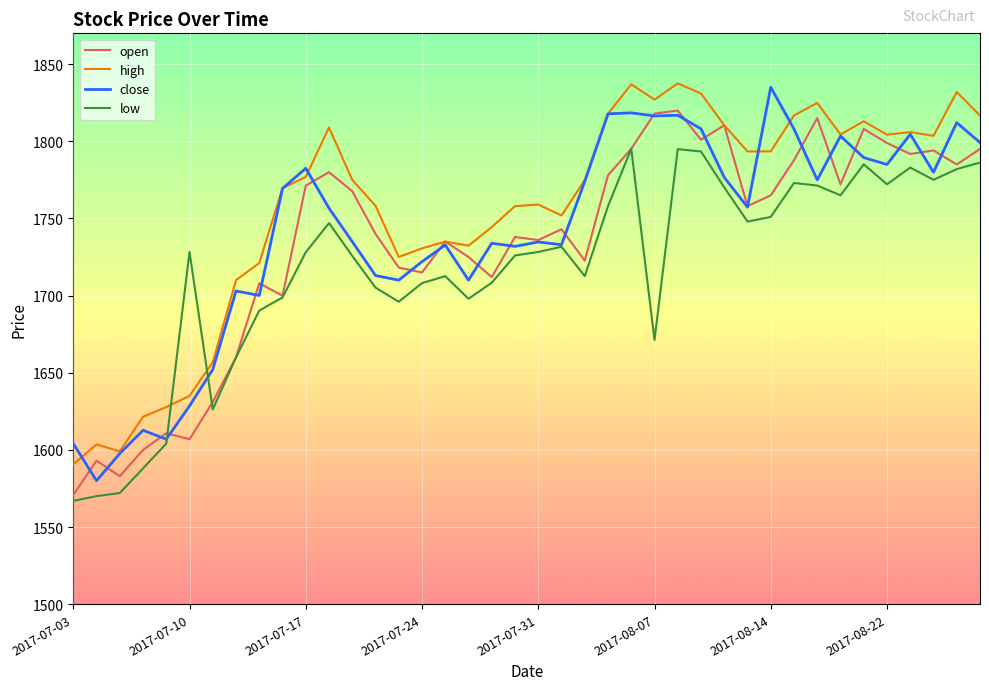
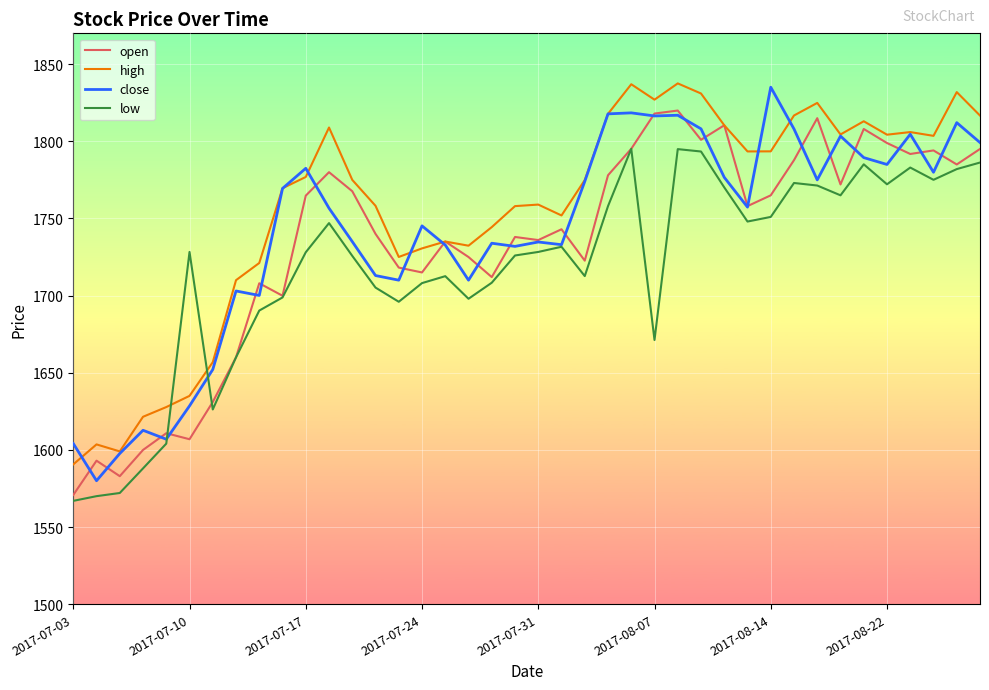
  {
    "open": {
      "2017-07-03": 1571,
      "2017-07-10": 1607,
-     "2017-07-17": 1771,
+     "2017-07-17": 1765,
      "2017-07-24": 1715,
      "2017-08-14": 1765,
      "2017-08-22": 1799
    },
    "high": {
      "2017-07-03": 1591,
      "2017-07-10": 1635,
      "2017-07-17": 1777,
      "2017-07-24": 1731,
      "2017-07-31": 1759,
      "2017-08-07": 1827,
      "2017-08-14": 1794,
      "2017-08-22": 1804
    },
    "close": {
      "2017-07-03": 1604,
      "2017-07-10": 1629,
      "2017-07-17": 1783,
-     "2017-07-24": 1722,
+     "2017-07-24": 1745,
      "2017-08-14": 1835,
      "2017-08-22": 1785
    },
    "low": {
      "2017-07-03": 1567,
      "2017-07-10": 1728,
      "2017-07-17": 1728,
      "2017-07-24": 1708,
      "2017-07-31": 1728,
      "2017-08-07": 1671,
      "2017-08-14": 1751,
      "2017-08-22": 1772
    }
  }
